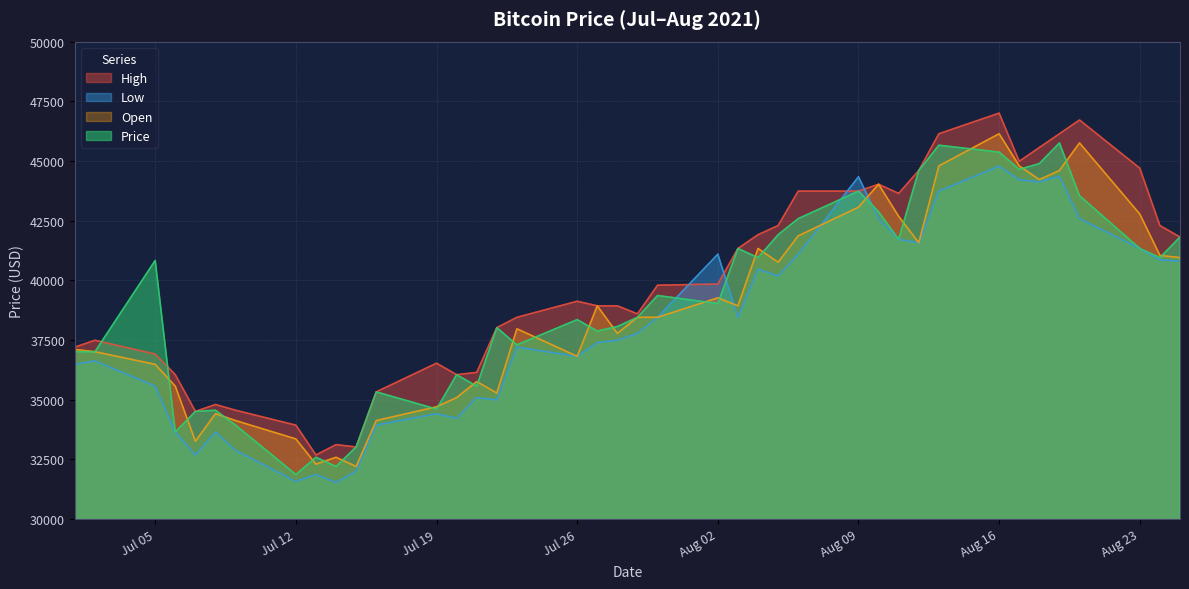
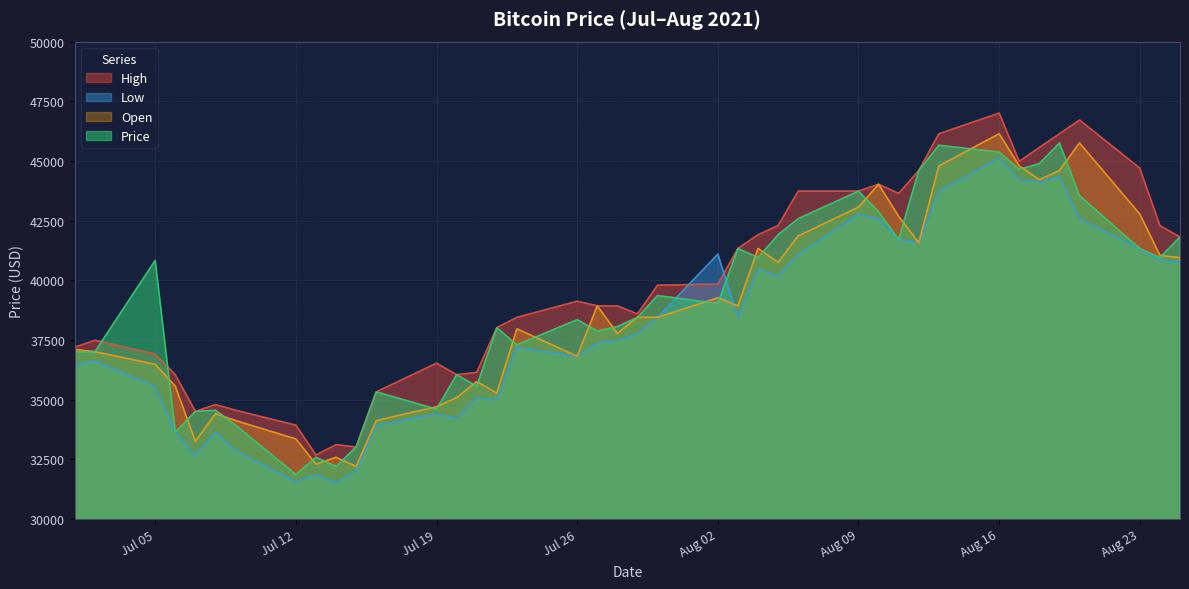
  {
    "Low": {
      "Jul 05": 35600,
      "Jul 12": 31600,
      "Jul 19": 34400,
      "Aug 02": 41100,
-     "Aug 09": 44300,
-     "Aug 16": 44800
+     "Aug 09": 42800,
+     "Aug 16": 45100
    },
    "Price": {
      "Jul 05": 40800,
      "Jul 12": 31900,
      "Jul 26": 38400,
      "Aug 02": 39000,
      "Aug 16": 45400
    }
  }
